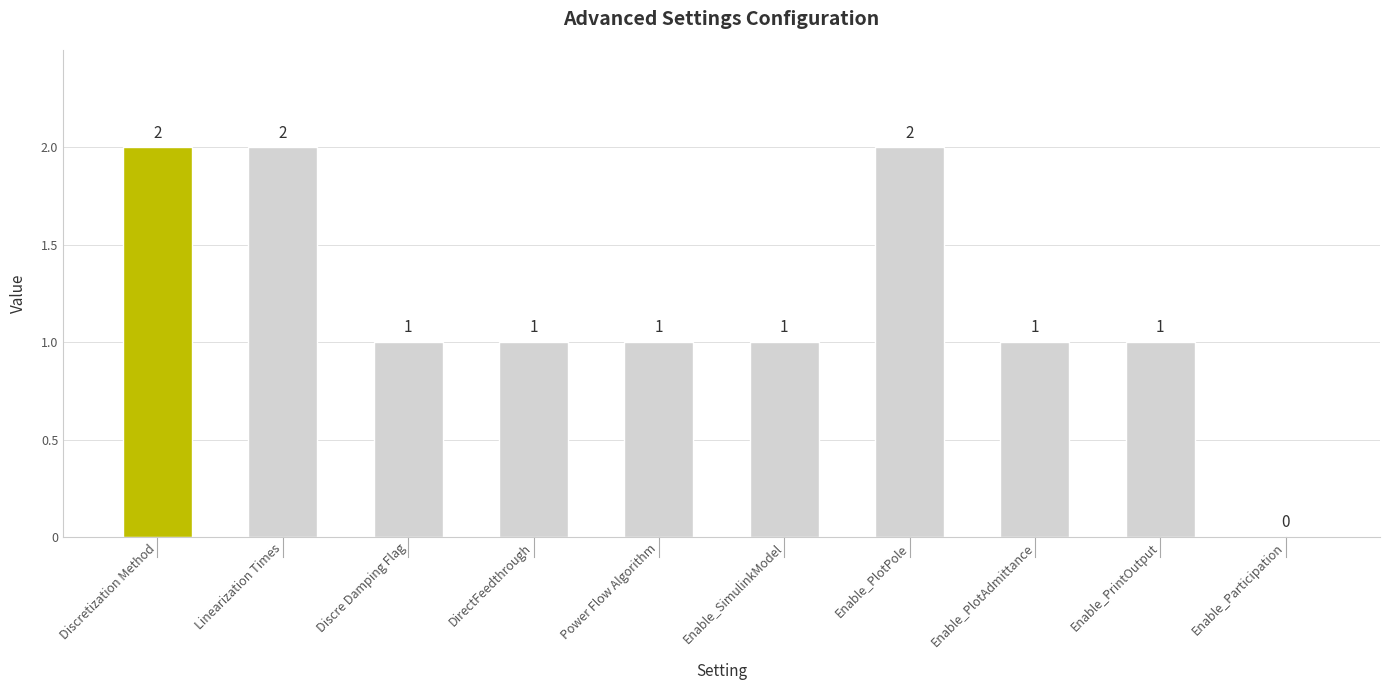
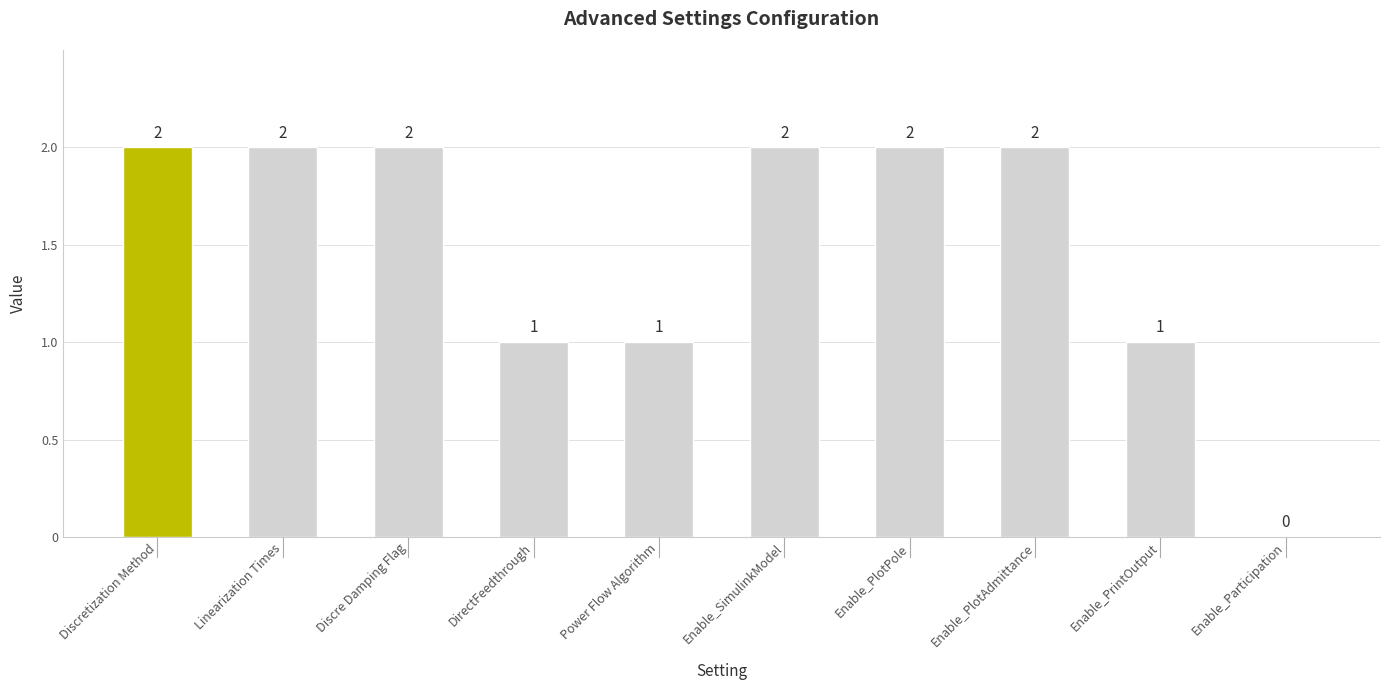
  {
    "Discretization Method": 2,
    "Linearization Times": 2,
-   "Discre Damping Flag": 1,
+   "Discre Damping Flag": 2,
    "DirectFeedthrough": 1,
    "Power Flow Algorithm": 1,
-   "Enable_SimulinkModel": 1,
+   "Enable_SimulinkModel": 2,
    "Enable_PlotPole": 2,
-   "Enable_PlotAdmittance": 1,
+   "Enable_PlotAdmittance": 2,
    "Enable_PrintOutput": 1,
    "Enable_Participation": 0
  }
